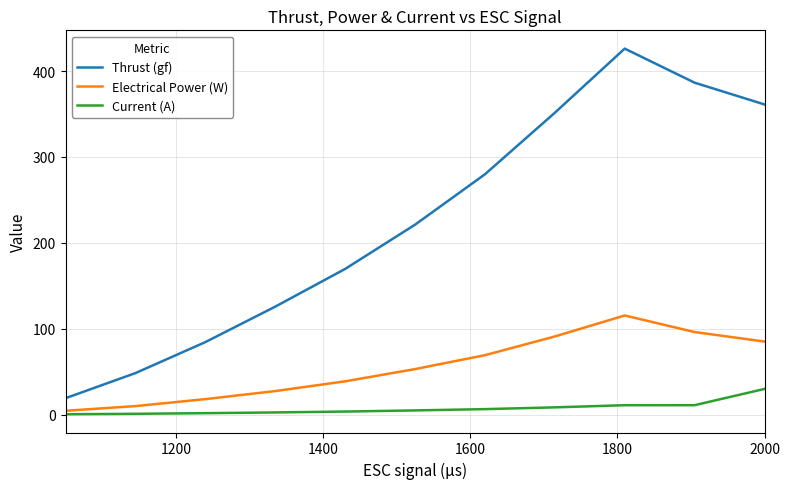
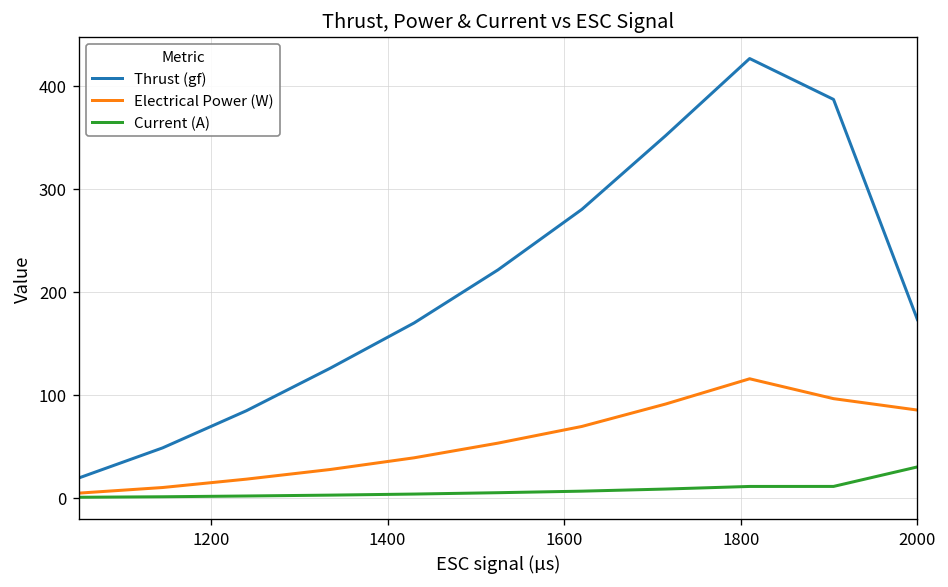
  {
    "Thrust (gf)": {
-     "2000": 360
+     "2000": 170
    },
    "Electrical Power (W)": {
      "2000": 90
    },
    "Current (A)": {
      "2000": 30
    }
  }
